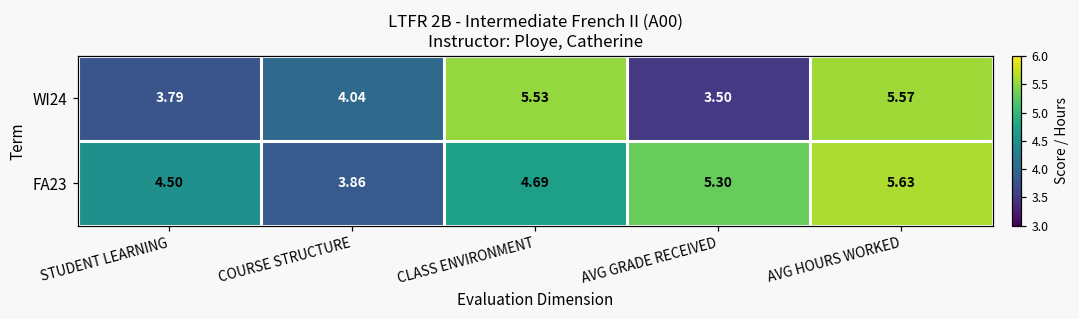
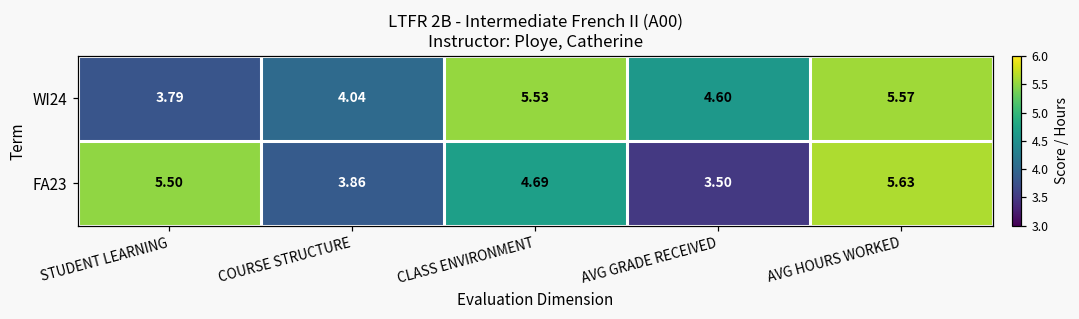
  {
    "WI24": {
      "STUDENT LEARNING": 3.79,
      "COURSE STRUCTURE": 4.04,
      "CLASS ENVIRONMENT": 5.53,
-     "AVG GRADE RECEIVED": 3.50,
+     "AVG GRADE RECEIVED": 4.60,
      "AVG HOURS WORKED": 5.57
    },
    "FA23": {
-     "STUDENT LEARNING": 4.50,
+     "STUDENT LEARNING": 5.50,
      "COURSE STRUCTURE": 3.86,
      "CLASS ENVIRONMENT": 4.69,
-     "AVG GRADE RECEIVED": 5.30,
+     "AVG GRADE RECEIVED": 3.50,
      "AVG HOURS WORKED": 5.63
    }
  }
